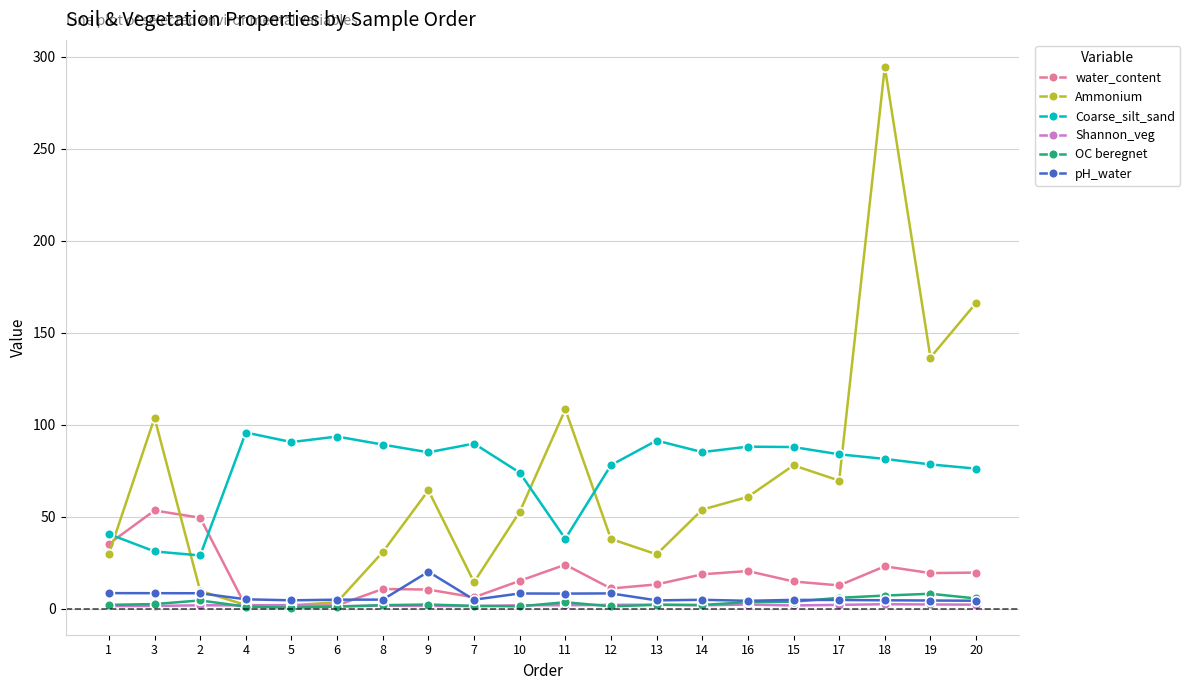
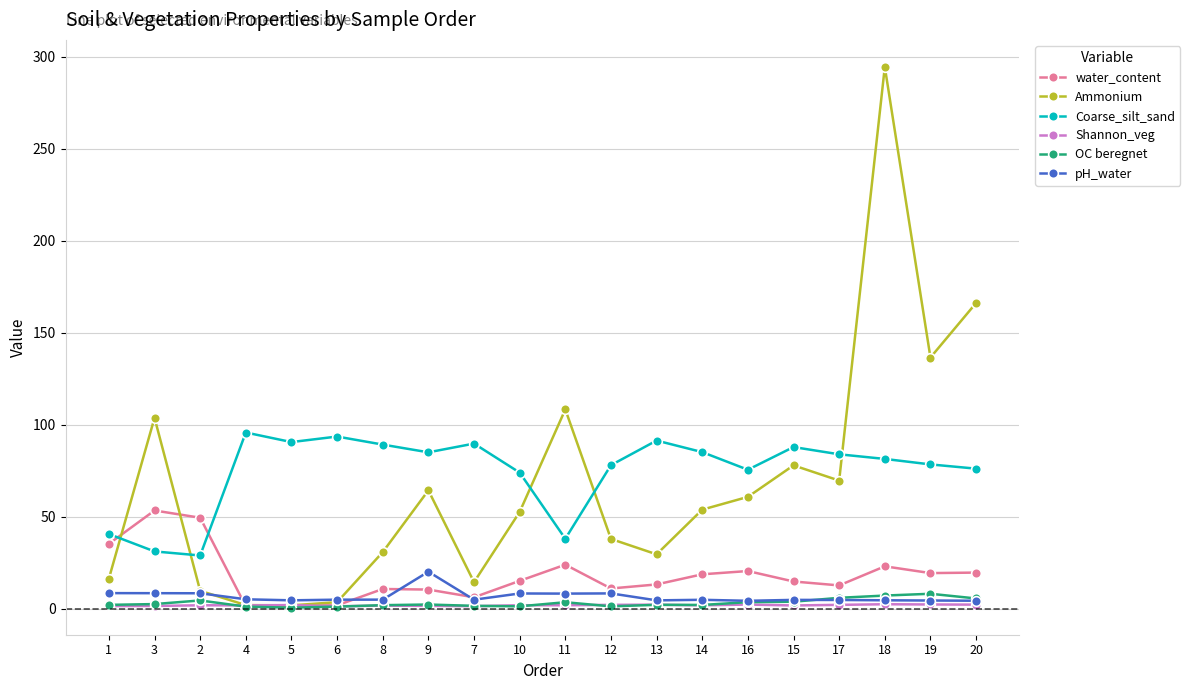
  {
    "Ammonium": {
-     "1": 30,
+     "1": 16,
      "3": 104,
      "8": 31,
      "9": 64,
      "7": 15,
      "10": 53,
      "11": 108,
      "12": 38,
      "13": 30,
      "14": 54,
      "16": 61,
      "15": 78,
      "17": 70,
      "18": 294,
      "19": 137,
      "20": 166
    },
    "Coarse_silt_sand": {
      "1": 41,
      "3": 31,
      "2": 29,
      "4": 96,
      "5": 91,
      "6": 94,
      "8": 89,
      "9": 85,
      "7": 90,
      "10": 74,
      "11": 38,
      "12": 78,
      "13": 91,
      "14": 85,
-     "16": 88,
+     "16": 76,
      "15": 88,
      "17": 84,
      "18": 81,
      "19": 78,
      "20": 76
    },
    "OC beregnet": {
      "2": 5,
      "11": 4,
      "18": 7,
      "19": 8
    },
    "pH_water": {
      "1": 9,
      "3": 9,
      "4": 5,
      "5": 5,
      "8": 5,
      "9": 20,
      "10": 8,
      "11": 8,
      "12": 8,
      "13": 5,
      "14": 5,
      "18": 5,
      "19": 5
    }
  }
